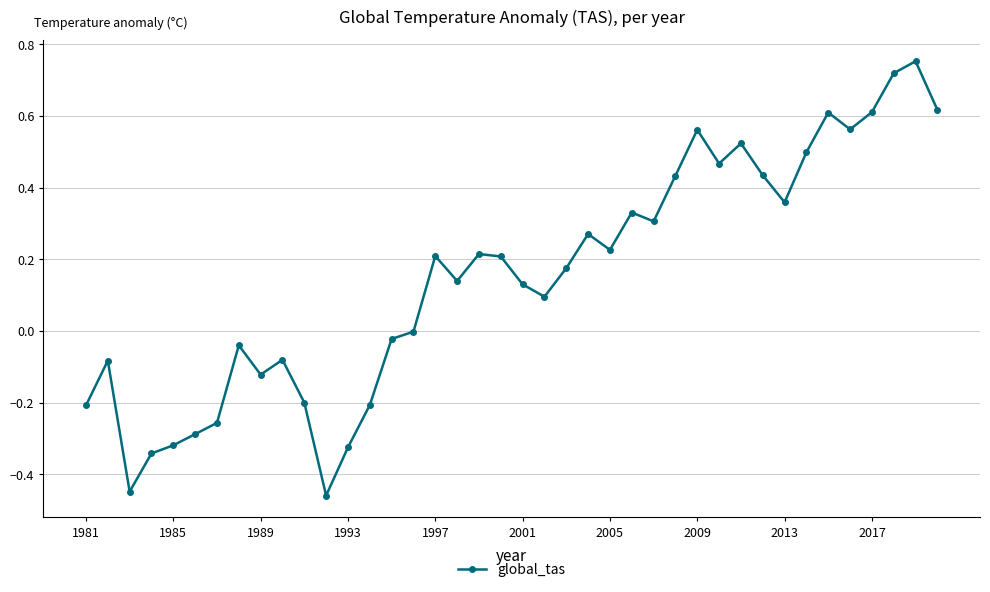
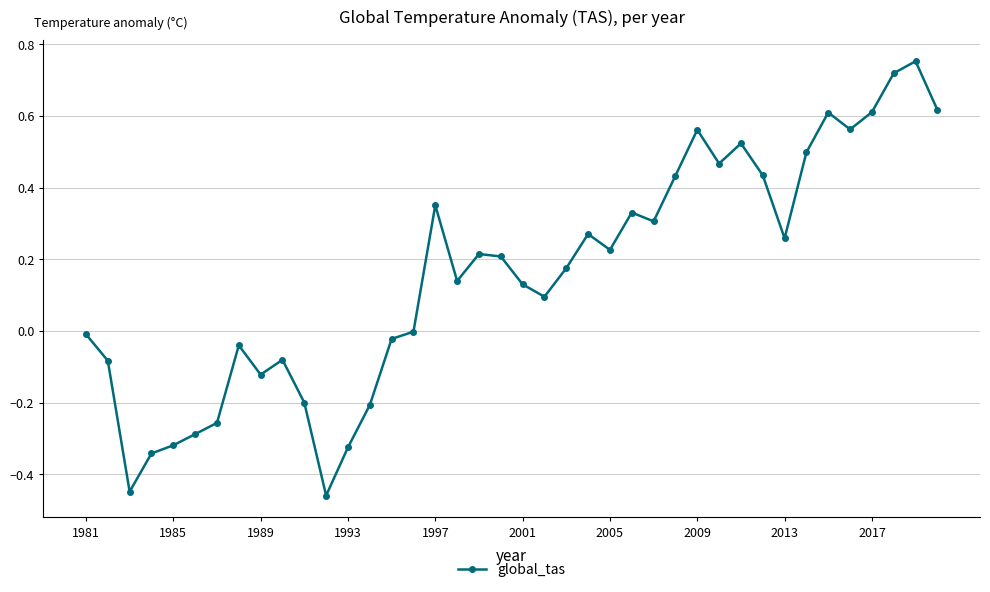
  {
-   "1981": -0.21,
+   "1981": -0.01,
    "1985": -0.32,
    "1989": -0.12,
    "1993": -0.32,
-   "1997": 0.21,
+   "1997": 0.35,
    "2001": 0.13,
    "2005": 0.23,
    "2009": 0.56,
-   "2013": 0.36,
+   "2013": 0.26,
    "2017": 0.61
  }
